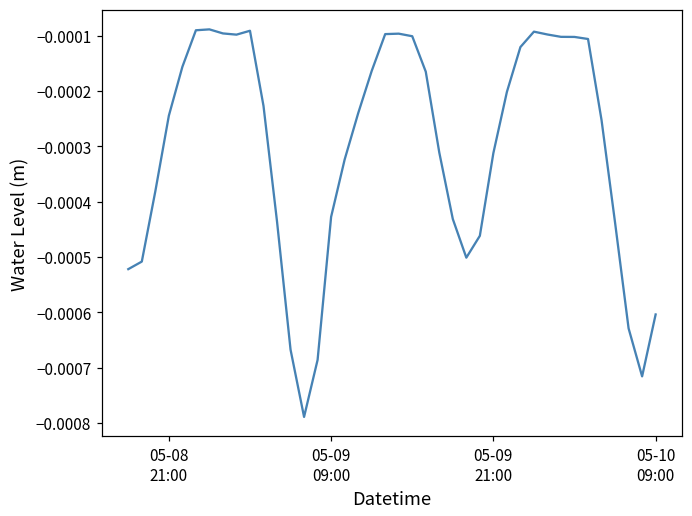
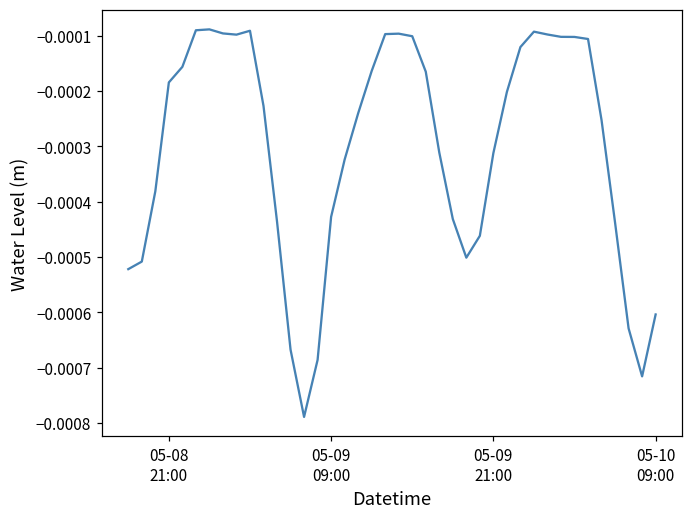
  {
-   "05-08 21:00": -0.00024,
+   "05-08 21:00": -0.00018,
    "05-09 09:00": -0.00043,
    "05-09 21:00": -0.00031,
    "05-10 09:00": -0.00060
  }
